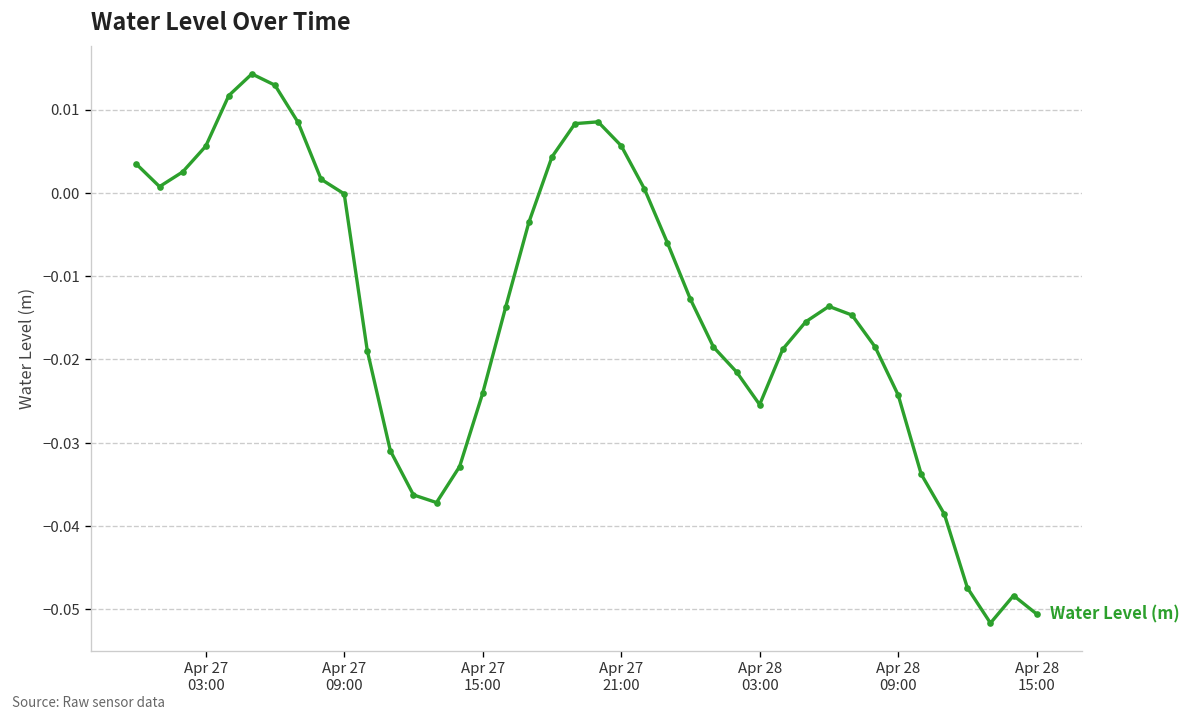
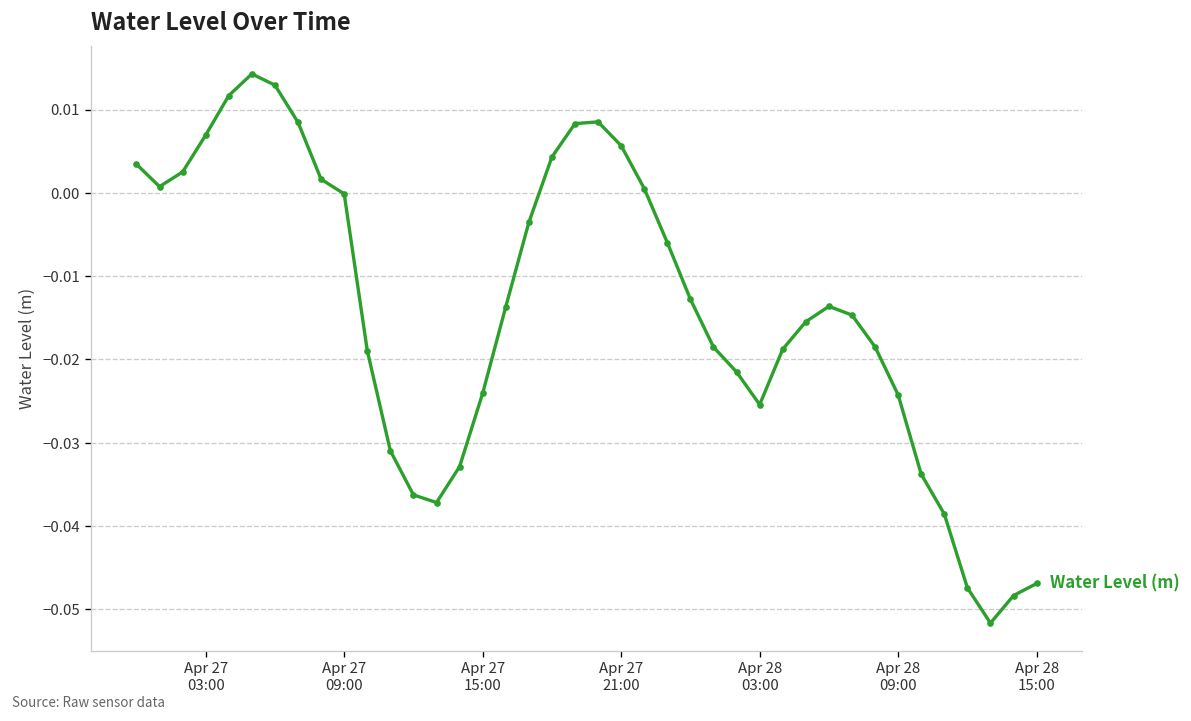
  {
-   "Apr 27 03:00": 0.006,
+   "Apr 27 03:00": 0.007,
    "Apr 27 09:00": 0.000,
    "Apr 27 15:00": -0.024,
    "Apr 27 21:00": 0.006,
    "Apr 28 03:00": -0.025,
    "Apr 28 09:00": -0.024,
-   "Apr 28 15:00": -0.051
+   "Apr 28 15:00": -0.047
  }
